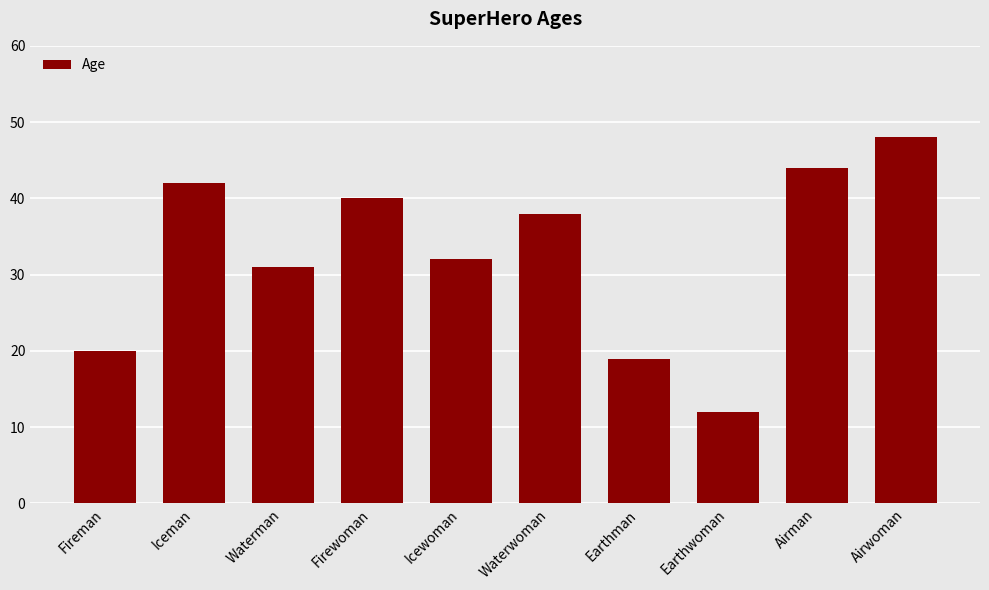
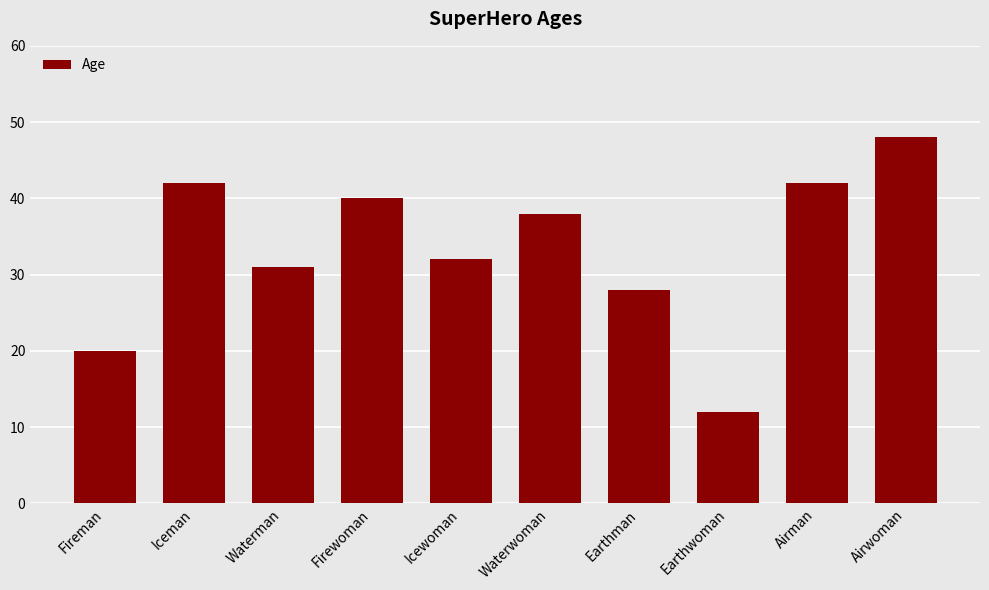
  {
    "Fireman": 20,
    "Iceman": 42,
    "Waterman": 31,
    "Firewoman": 40,
    "Icewoman": 32,
    "Waterwoman": 38,
-   "Earthman": 19,
+   "Earthman": 28,
    "Earthwoman": 12,
-   "Airman": 44,
+   "Airman": 42,
    "Airwoman": 48
  }
